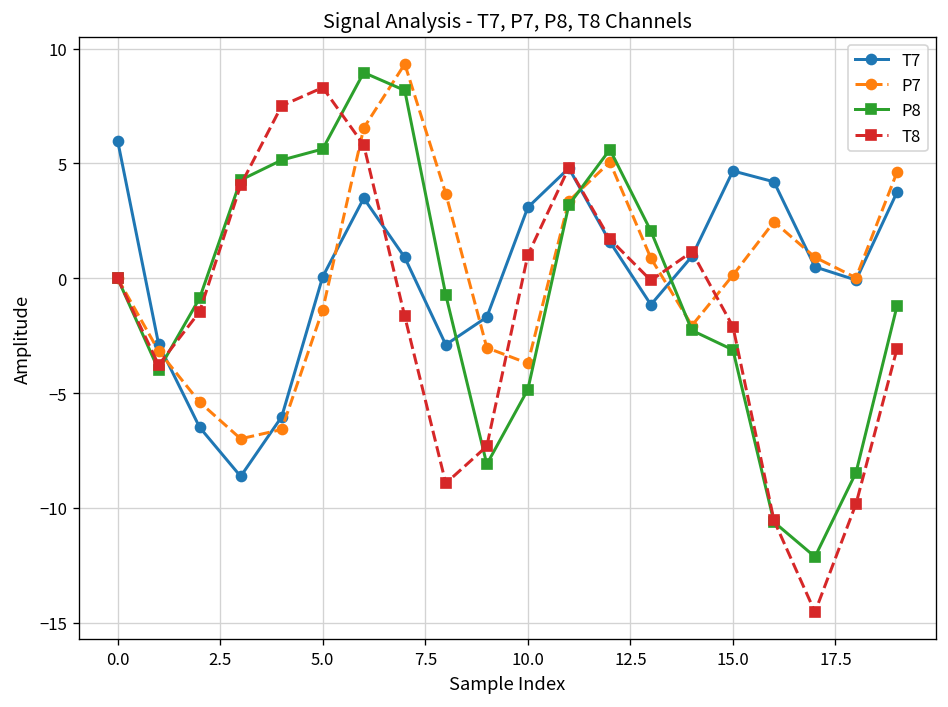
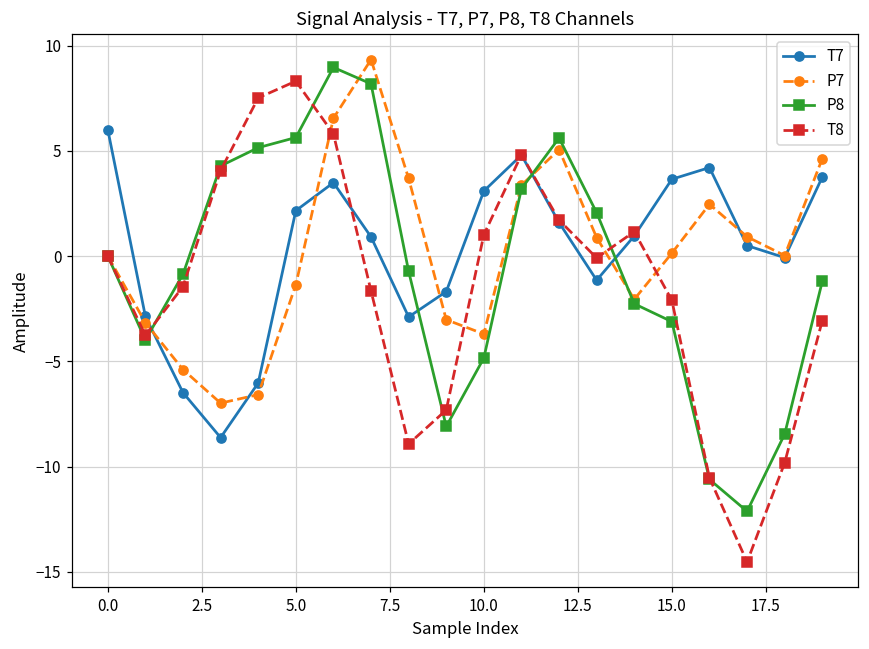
  {
    "T7": {
      "0.0": 6.0,
-     "5.0": 0.1,
+     "5.0": 2.2,
      "10.0": 3.1,
-     "15.0": 4.7
+     "15.0": 3.6
    },
    "P7": {
      "5.0": -1.4,
      "10.0": -3.7,
      "15.0": 0.1
    },
    "P8": {
      "5.0": 5.6,
      "10.0": -4.8,
      "15.0": -3.1
    },
    "T8": {
      "5.0": 8.3,
      "10.0": 1.0,
      "15.0": -2.1
    }
  }
